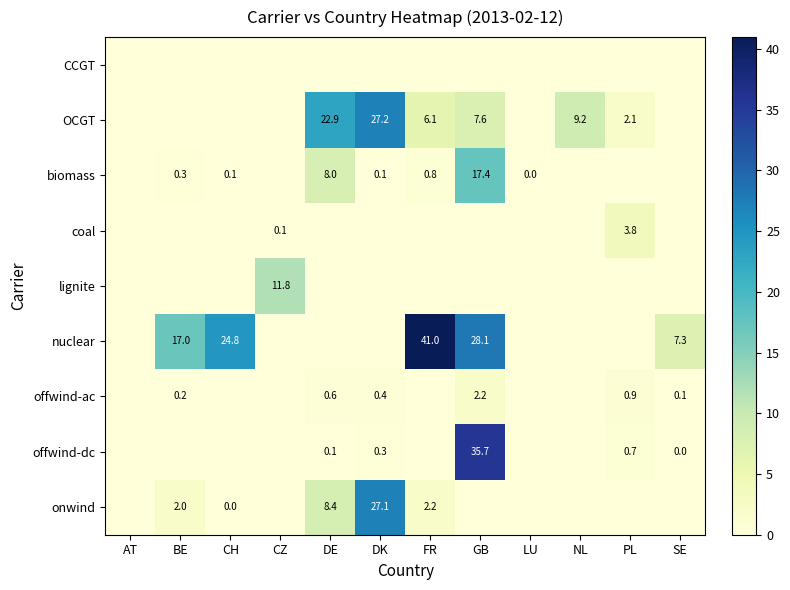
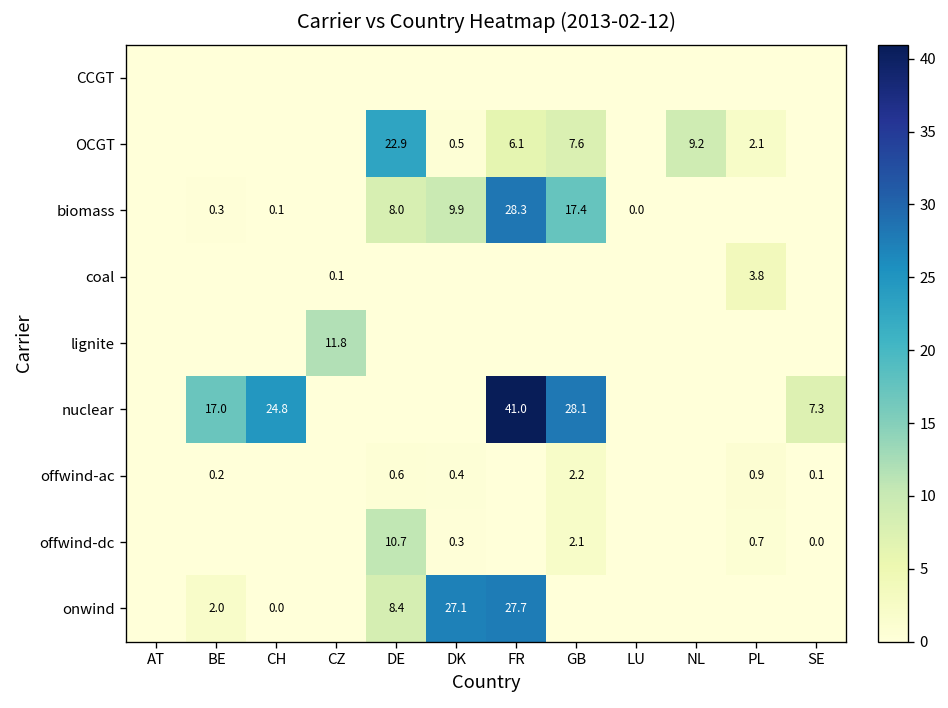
  {
    "OCGT": {
      "DE": 22.9,
-     "DK": 27.2,
+     "DK": 0.5,
      "FR": 6.1,
      "GB": 7.6,
      "NL": 9.2,
      "PL": 2.1
    },
    "biomass": {
      "BE": 0.3,
      "CH": 0.1,
      "DE": 8.0,
-     "DK": 0.1,
-     "FR": 0.8,
+     "DK": 9.9,
+     "FR": 28.3,
      "GB": 17.4,
      "LU": 0.0
    },
    "coal": {
      "CZ": 0.1,
      "PL": 3.8
    },
    "lignite": {
      "CZ": 11.8
    },
    "nuclear": {
      "BE": 17.0,
      "CH": 24.8,
      "FR": 41.0,
      "GB": 28.1,
      "SE": 7.3
    },
    "offwind-ac": {
      "BE": 0.2,
      "DE": 0.6,
      "DK": 0.4,
      "GB": 2.2,
      "PL": 0.9,
      "SE": 0.1
    },
    "offwind-dc": {
-     "DE": 0.1,
+     "DE": 10.7,
      "DK": 0.3,
-     "GB": 35.7,
+     "GB": 2.1,
      "PL": 0.7,
      "SE": 0.0
    },
    "onwind": {
      "BE": 2.0,
      "CH": 0.0,
      "DE": 8.4,
      "DK": 27.1,
-     "FR": 2.2
+     "FR": 27.7
    }
  }
